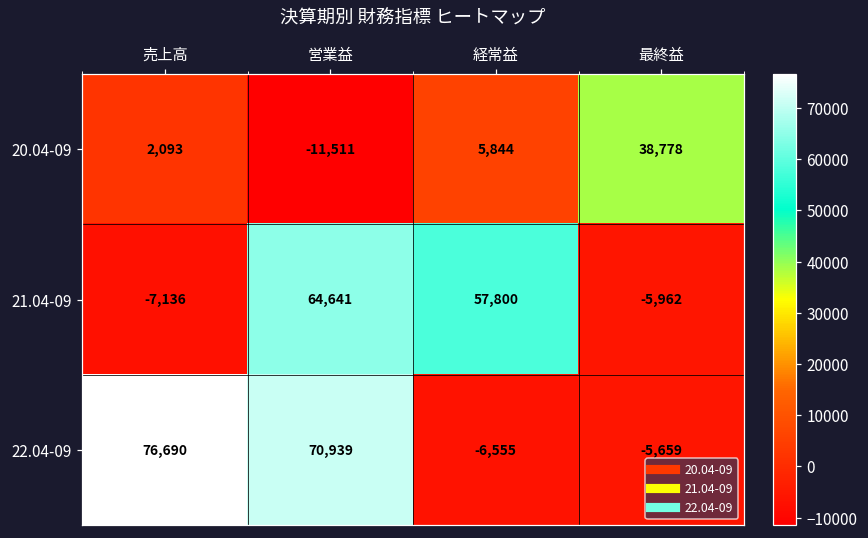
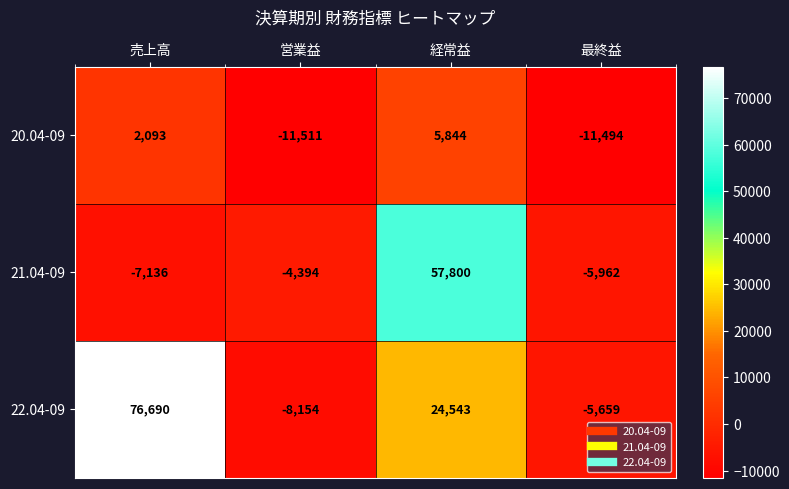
  {
    "20.04-09": {
      "売上高": "2,093",
      "営業益": "-11,511",
      "経常益": "5,844",
-     "最終益": "38,778"
+     "最終益": "-11,494"
    },
    "21.04-09": {
      "売上高": "-7,136",
-     "営業益": "64,641",
+     "営業益": "-4,394",
      "経常益": "57,800",
      "最終益": "-5,962"
    },
    "22.04-09": {
      "売上高": "76,690",
-     "営業益": "70,939",
-     "経常益": "-6,555",
+     "営業益": "-8,154",
+     "経常益": "24,543",
      "最終益": "-5,659"
    }
  }
